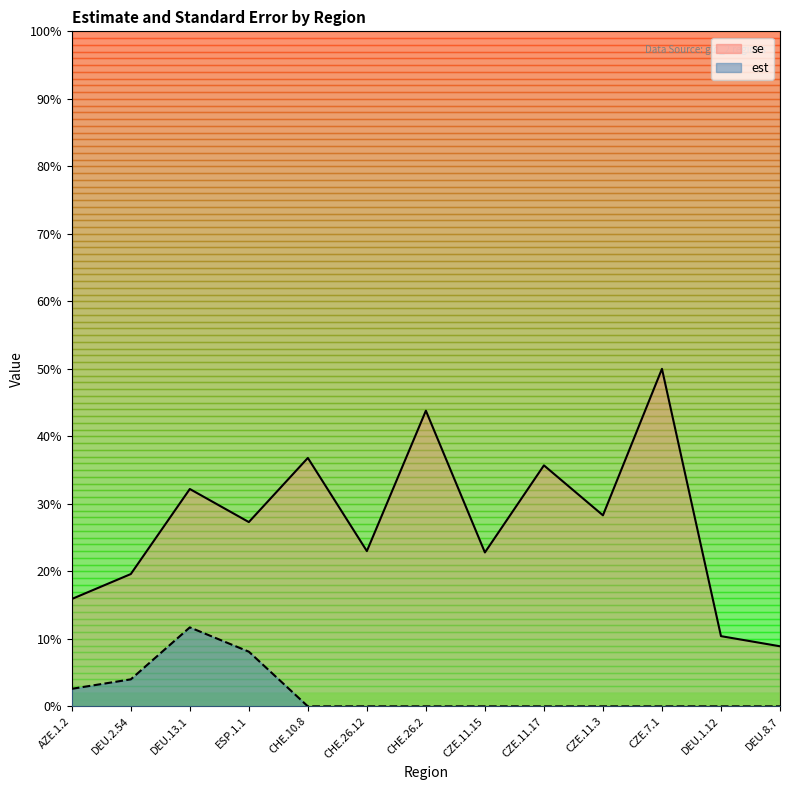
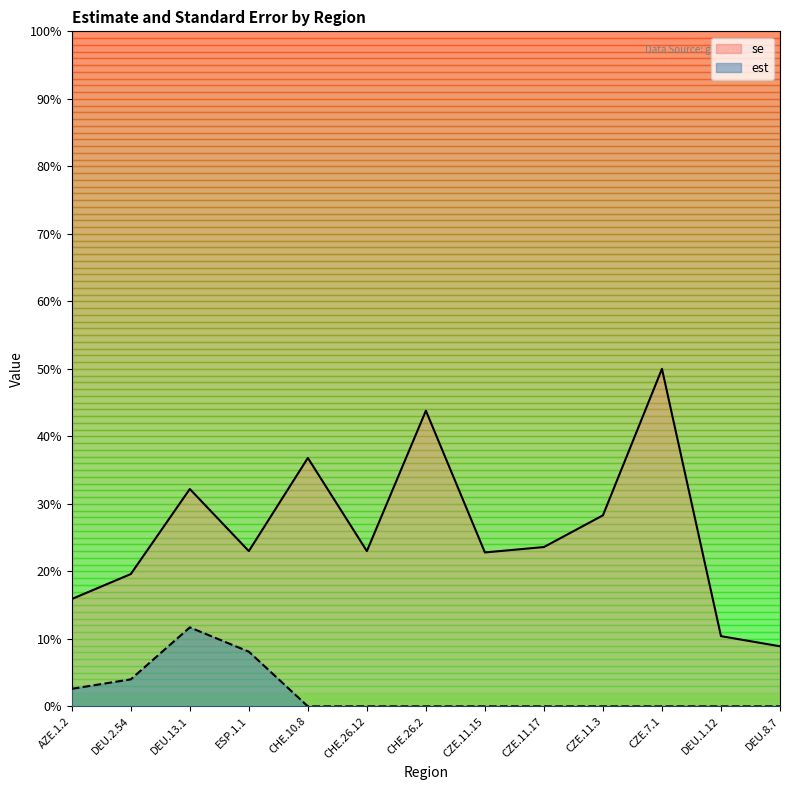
  {
    "se": {
      "AZE.1.2": "16%",
      "DEU.2.54": "20%",
      "DEU.13.1": "32%",
-     "ESP.1.1": "27%",
+     "ESP.1.1": "23%",
      "CHE.10.8": "37%",
      "CHE.26.12": "23%",
      "CHE.26.2": "44%",
      "CZE.11.15": "23%",
-     "CZE.11.17": "36%",
+     "CZE.11.17": "24%",
      "CZE.11.3": "28%",
      "CZE.7.1": "50%",
      "DEU.1.12": "10%",
      "DEU.8.7": "9%"
    },
    "est": {
      "AZE.1.2": "3%",
      "DEU.2.54": "4%",
      "DEU.13.1": "12%",
      "ESP.1.1": "8%",
      "CHE.10.8": "0%",
      "CHE.26.12": "0%",
      "CHE.26.2": "0%",
      "CZE.11.15": "0%",
      "CZE.11.17": "0%",
      "CZE.11.3": "0%",
      "CZE.7.1": "0%",
      "DEU.1.12": "0%",
      "DEU.8.7": "0%"
    }
  }
